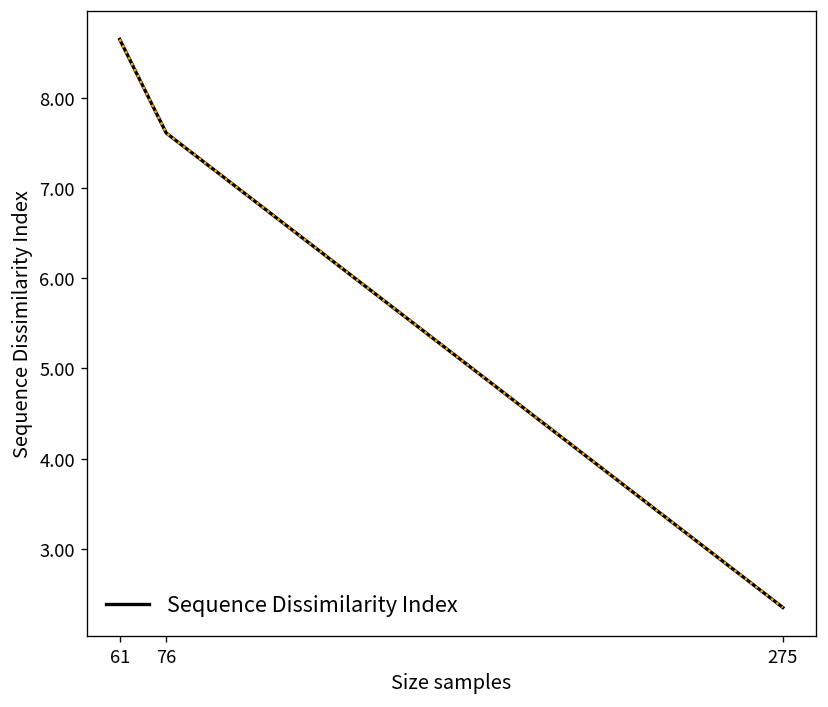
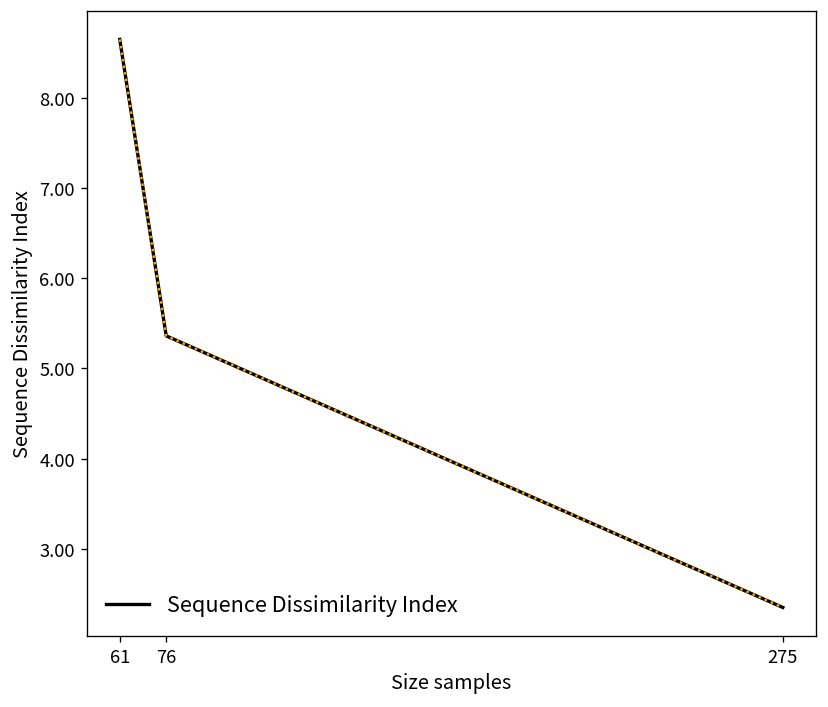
  {
    "61": 8.7,
-   "76": 7.6,
+   "76": 5.4,
    "275": 2.3
  }
